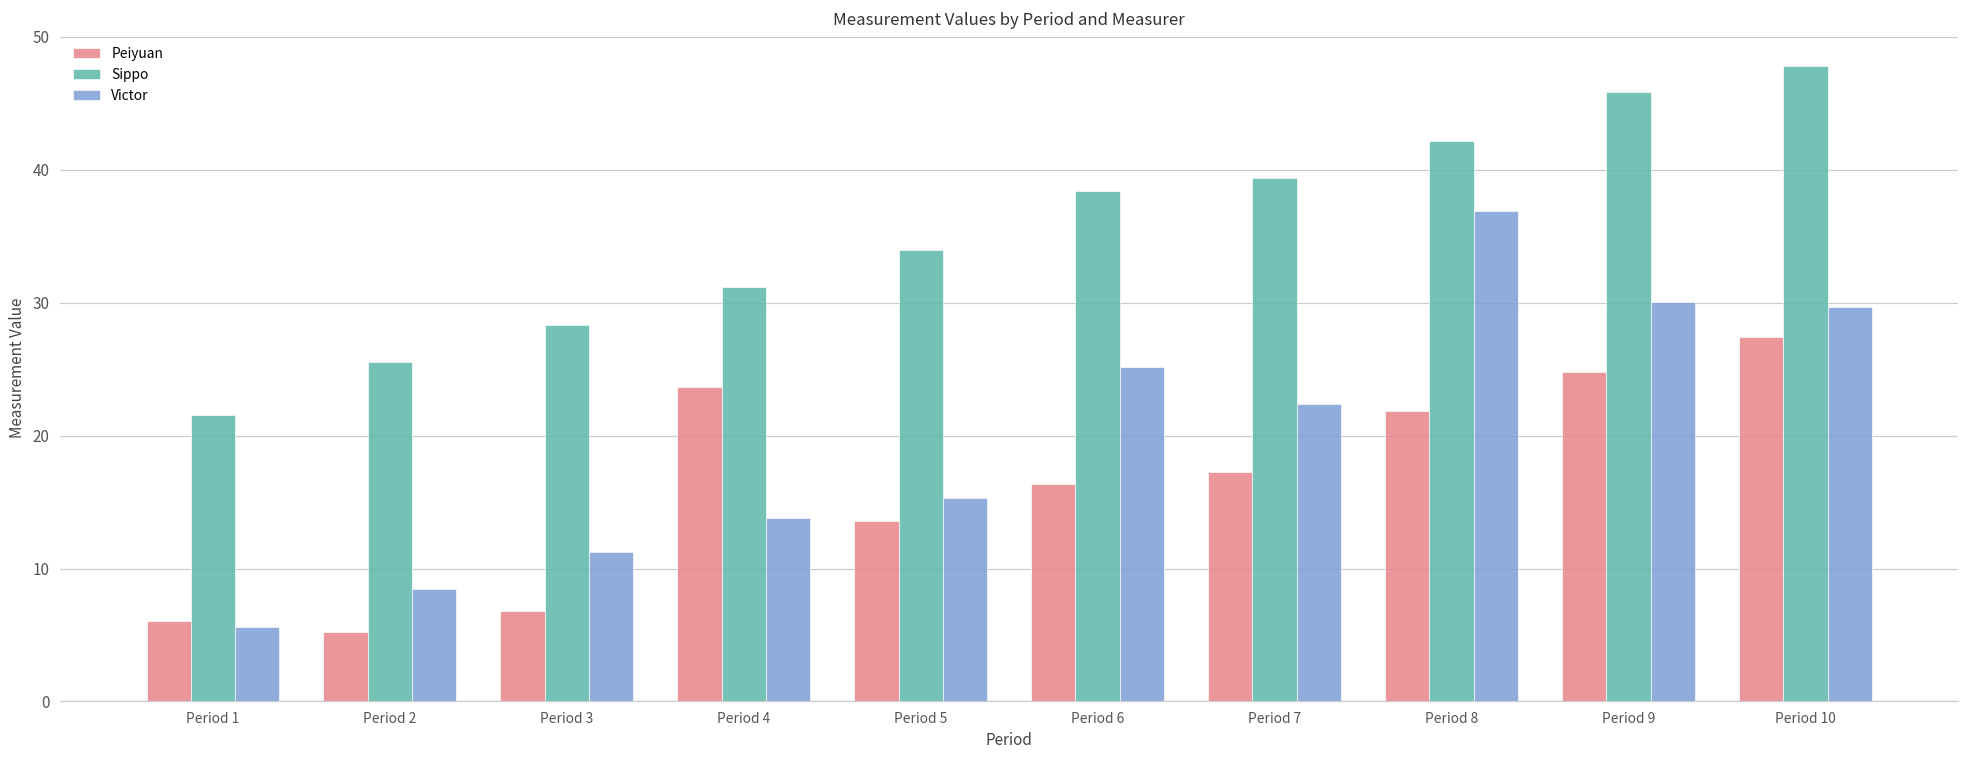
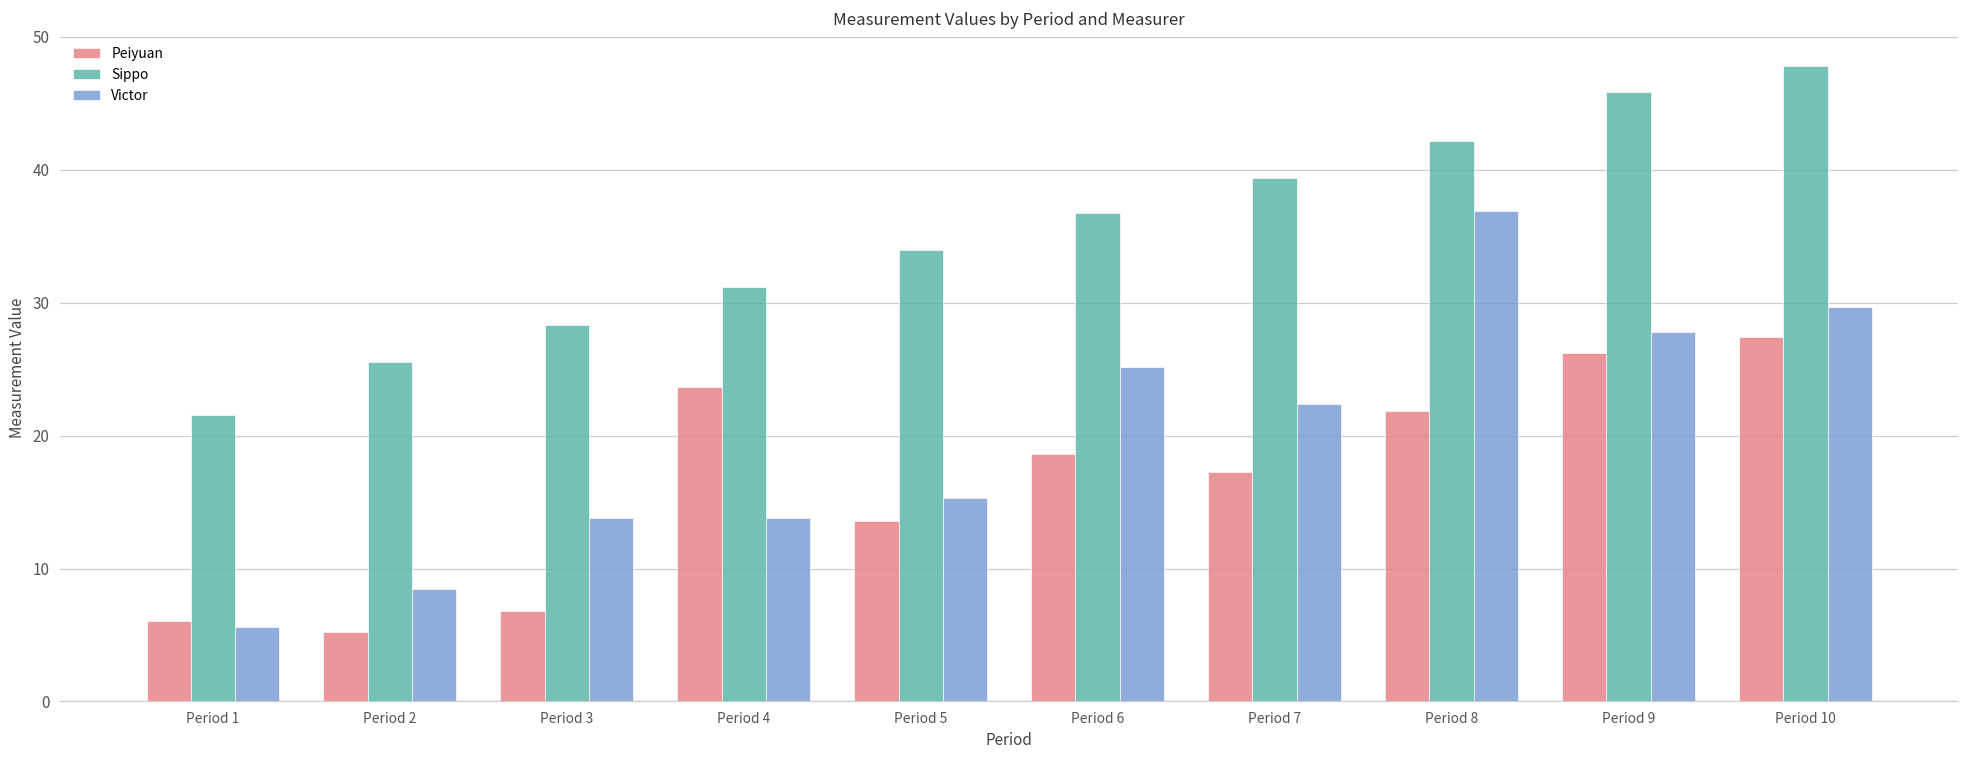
  {
    "Peiyuan": {
      "Period 1": 6.0,
      "Period 2": 5.3,
      "Period 3": 6.8,
      "Period 4": 23.7,
      "Period 5": 13.6,
-     "Period 6": 16.4,
+     "Period 6": 18.6,
      "Period 7": 17.3,
      "Period 8": 21.9,
-     "Period 9": 24.8,
+     "Period 9": 26.2,
      "Period 10": 27.4
    },
    "Sippo": {
      "Period 1": 21.6,
      "Period 2": 25.6,
      "Period 3": 28.3,
      "Period 4": 31.2,
      "Period 5": 34.0,
-     "Period 6": 38.4,
+     "Period 6": 36.7,
      "Period 7": 39.4,
      "Period 8": 42.2,
      "Period 9": 45.8,
      "Period 10": 47.8
    },
    "Victor": {
      "Period 1": 5.6,
      "Period 2": 8.4,
-     "Period 3": 11.2,
+     "Period 3": 13.8,
      "Period 4": 13.8,
      "Period 5": 15.3,
      "Period 6": 25.1,
      "Period 7": 22.4,
      "Period 8": 36.9,
-     "Period 9": 30.1,
+     "Period 9": 27.8,
      "Period 10": 29.7
    }
  }
